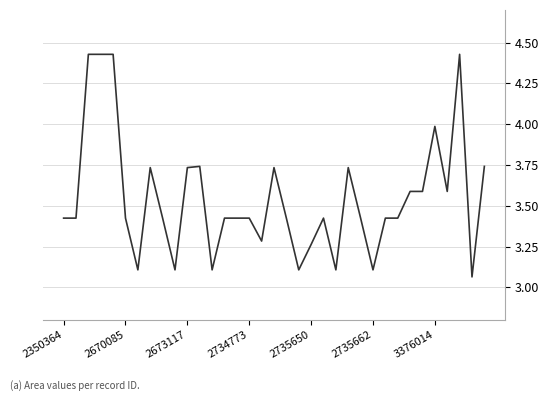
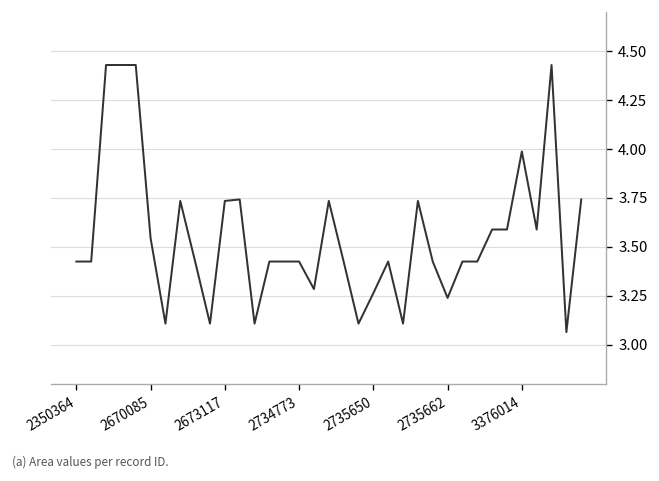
  {
    "2350364": 3.42,
-   "2670085": 3.42,
+   "2670085": 3.54,
    "2673117": 3.73,
    "2734773": 3.42,
    "2735650": 3.26,
-   "2735662": 3.11,
+   "2735662": 3.24,
    "3376014": 3.99
  }
